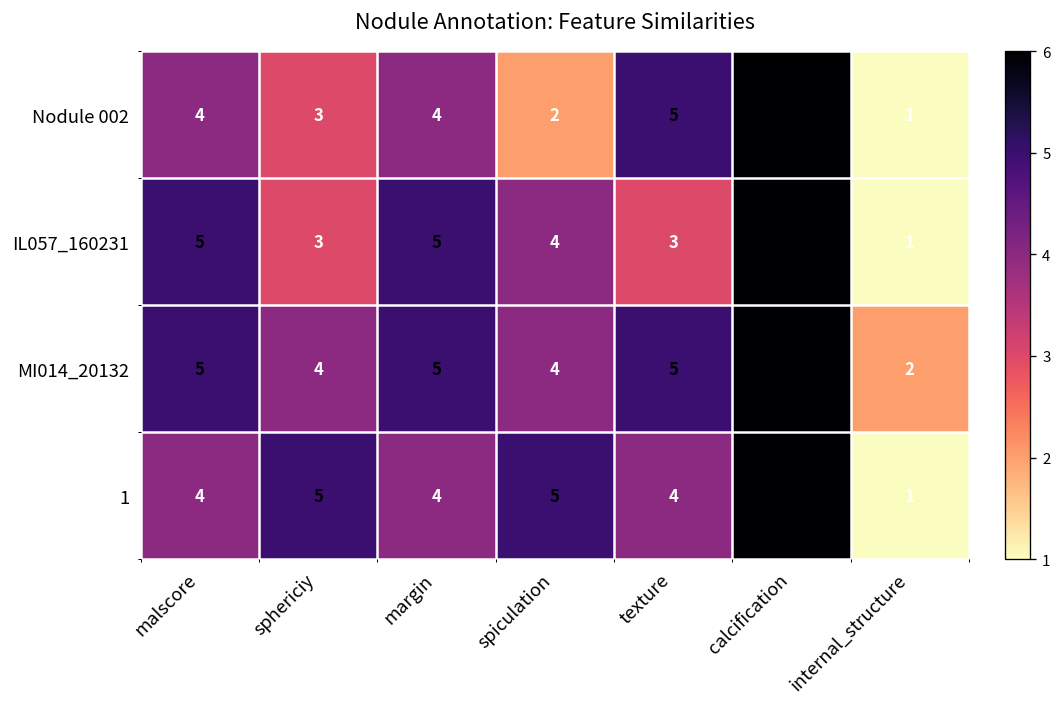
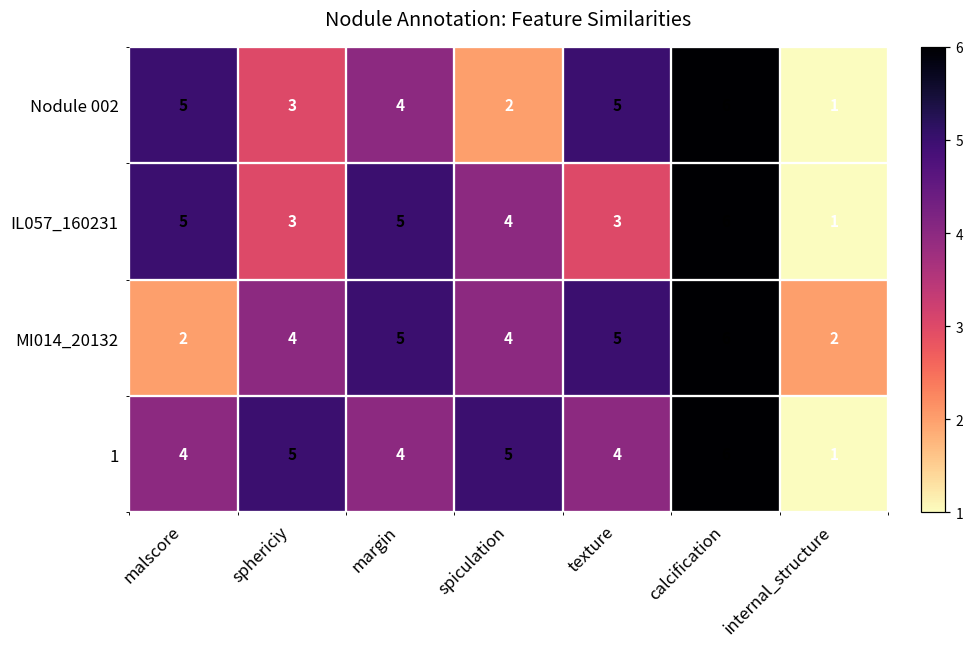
  {
    "Nodule 002": {
-     "malscore": 4,
+     "malscore": 5,
      "sphericiy": 3,
      "margin": 4,
      "spiculation": 2,
      "texture": 5,
      "internal_structure": 1
    },
    "IL057_160231": {
      "malscore": 5,
      "sphericiy": 3,
      "margin": 5,
      "spiculation": 4,
      "texture": 3,
      "internal_structure": 1
    },
    "MI014_20132": {
-     "malscore": 5,
+     "malscore": 2,
      "sphericiy": 4,
      "margin": 5,
      "spiculation": 4,
      "texture": 5,
      "internal_structure": 2
    },
    "1": {
      "malscore": 4,
      "sphericiy": 5,
      "margin": 4,
      "spiculation": 5,
      "texture": 4,
      "internal_structure": 1
    }
  }
